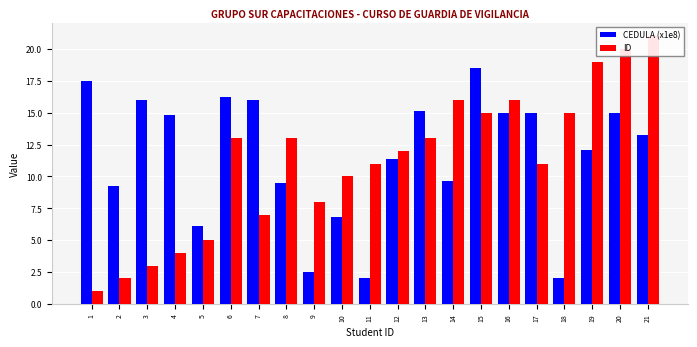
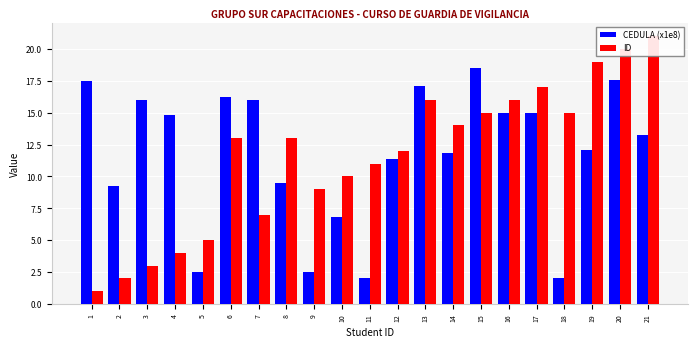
  {
    "CEDULA (x1e8)": {
      "1": 17.5,
      "2": 9.3,
      "3": 16.0,
      "4": 14.8,
-     "5": 6.1,
+     "5": 2.5,
      "6": 16.2,
      "7": 16.0,
      "8": 9.4,
      "9": 2.5,
      "10": 6.8,
      "11": 2.0,
      "12": 11.4,
-     "13": 15.1,
-     "14": 9.6,
+     "13": 17.1,
+     "14": 11.8,
      "15": 18.5,
      "16": 15.0,
      "17": 15.0,
      "18": 2.0,
      "19": 12.1,
-     "20": 15.0,
+     "20": 17.5,
      "21": 13.2
    },
    "ID": {
      "1": 1,
      "2": 2,
      "3": 3,
      "4": 4,
      "5": 5,
      "6": 13,
      "7": 7,
      "8": 13,
-     "9": 8,
+     "9": 9,
      "10": 10,
      "11": 11,
      "12": 12,
-     "13": 13,
-     "14": 16,
+     "13": 16,
+     "14": 14,
      "15": 15,
      "16": 16,
-     "17": 11,
+     "17": 17,
      "18": 15,
      "19": 19
    }
  }
